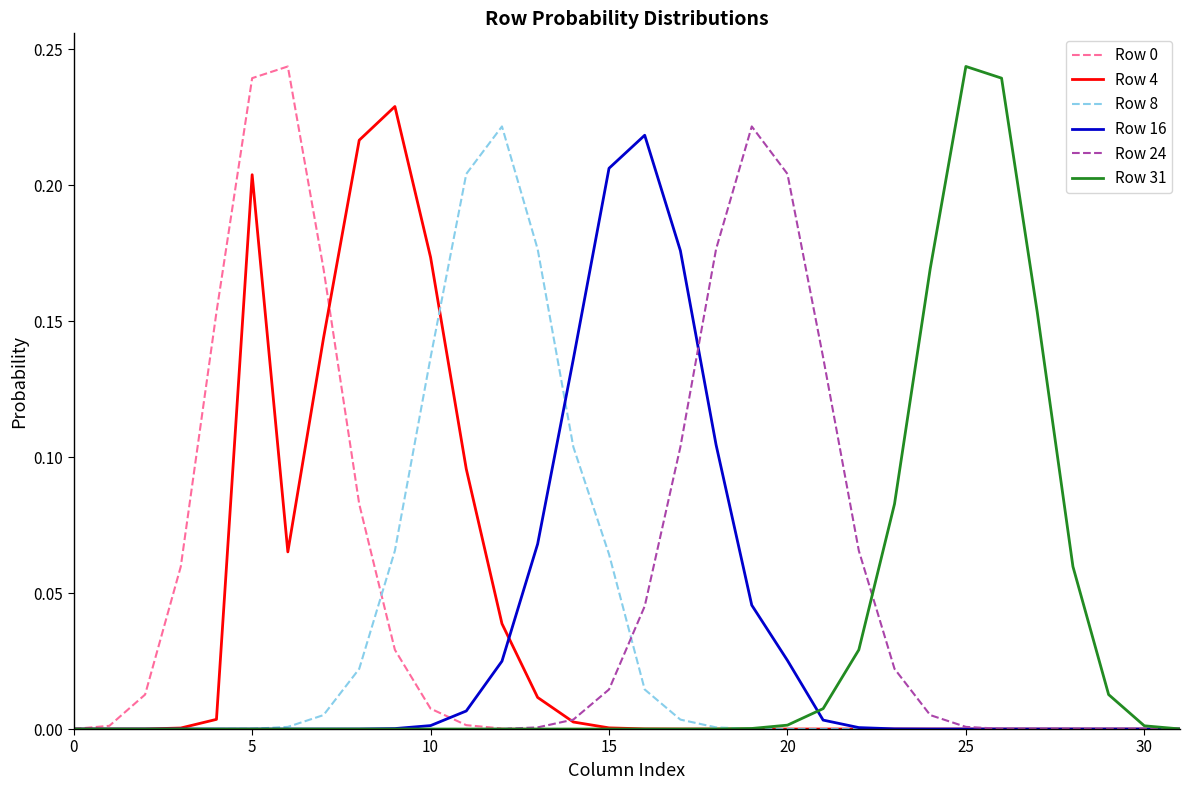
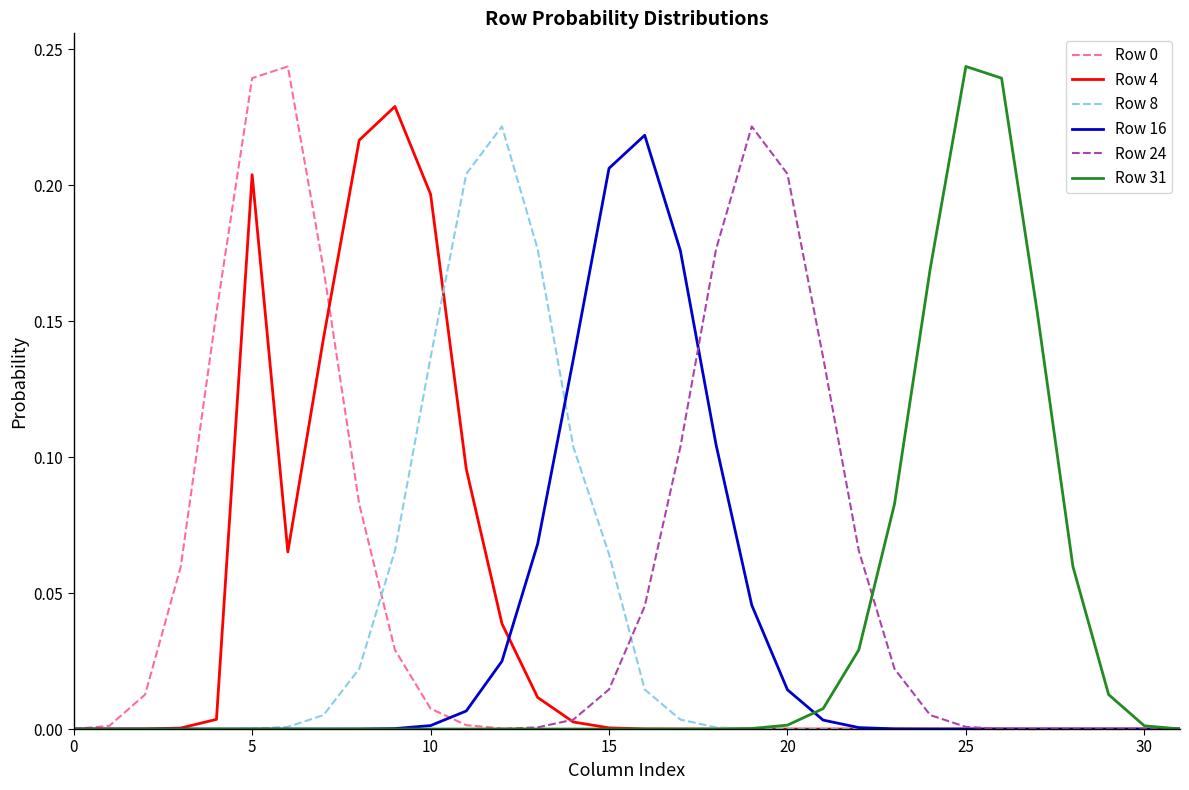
  {
    "Row 0": {
      "5": 0.239,
      "10": 0.007
    },
    "Row 4": {
      "5": 0.204,
-     "10": 0.173
+     "10": 0.197
    },
    "Row 8": {
      "10": 0.137,
      "15": 0.064
    },
    "Row 16": {
      "10": 0.001,
      "15": 0.206,
-     "20": 0.025
+     "20": 0.014
    },
    "Row 24": {
      "15": 0.015,
      "20": 0.204
    },
    "Row 31": {
      "20": 0.001,
      "25": 0.244,
      "30": 0.001
    }
  }
